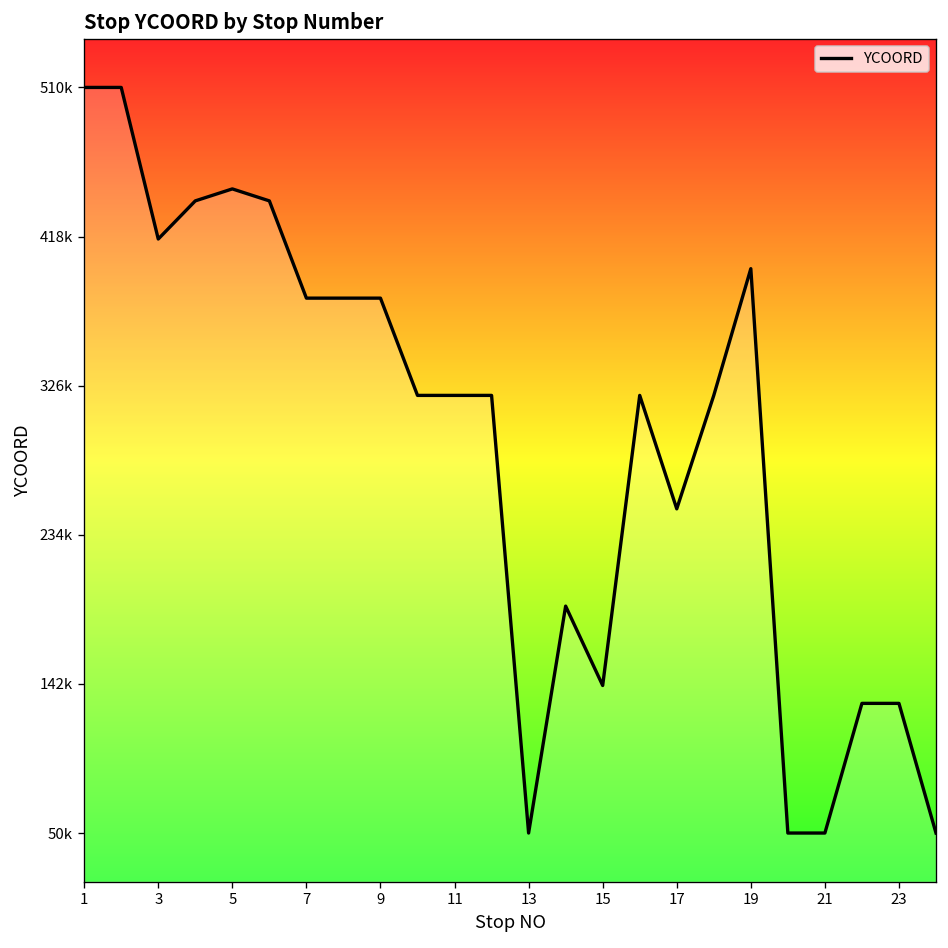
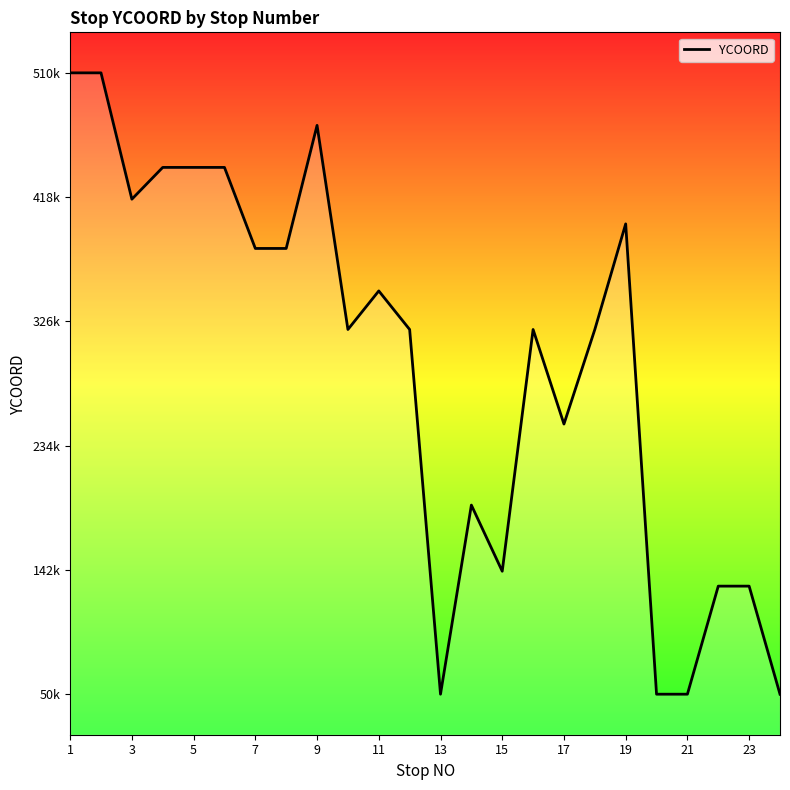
  {
    "1": 510000,
    "3": 416000,
-   "5": 447000,
+   "5": 440000,
    "7": 380000,
-   "9": 380000,
-   "11": 320000,
+   "9": 471000,
+   "11": 349000,
    "13": 50000,
    "15": 141000,
    "17": 250000,
    "19": 398000,
    "21": 50000,
    "23": 130000
  }
